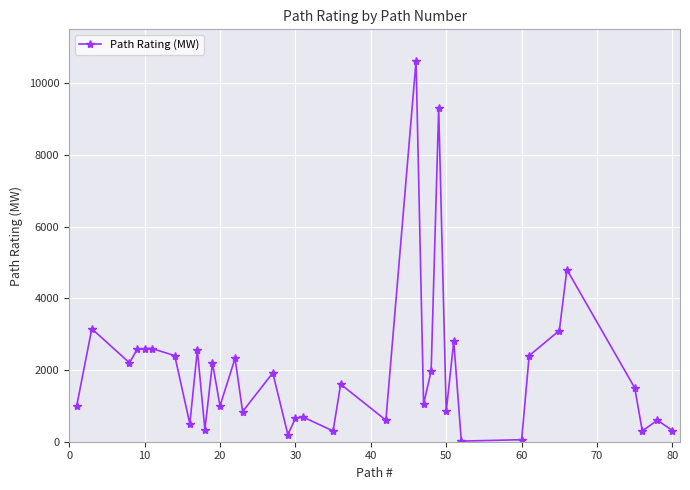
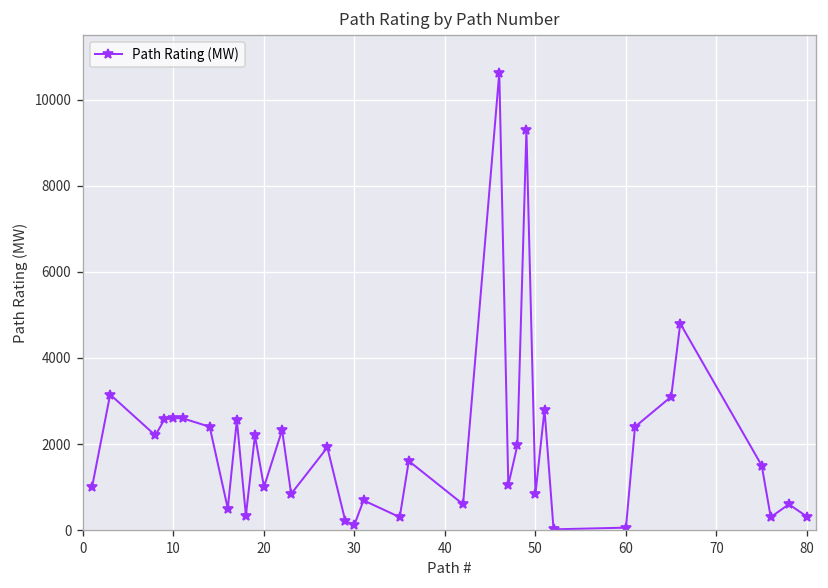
  {
    "10": 2600,
    "20": 1000,
-   "30": 700,
+   "30": 100,
    "50": 800,
    "60": 100,
    "80": 300
  }
